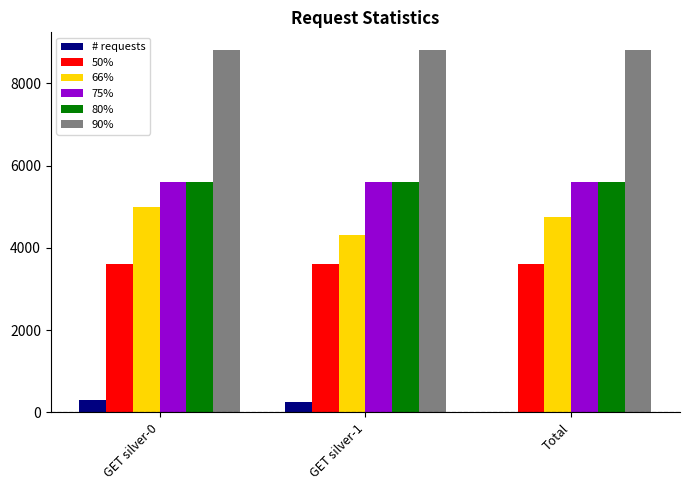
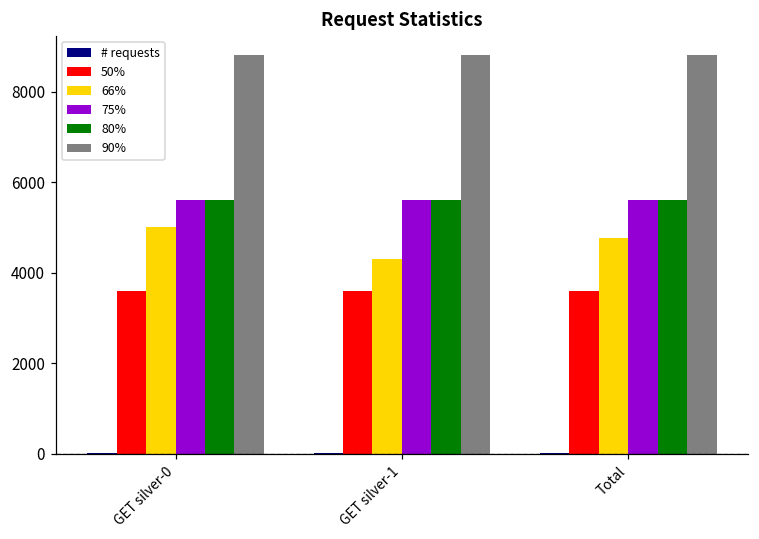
  {
    "# requests": {
-     "GET silver-0": 300,
-     "GET silver-1": 200
+     "GET silver-0": 0,
+     "GET silver-1": 0
    },
    "50%": {
      "GET silver-0": 3600,
      "GET silver-1": 3600,
      "Total": 3600
    },
    "66%": {
      "GET silver-0": 5000,
      "GET silver-1": 4300,
      "Total": 4800
    },
    "75%": {
      "GET silver-0": 5600,
      "GET silver-1": 5600,
      "Total": 5600
    },
    "80%": {
      "GET silver-0": 5600,
      "GET silver-1": 5600,
      "Total": 5600
    },
    "90%": {
      "GET silver-0": 8800,
      "GET silver-1": 8800,
      "Total": 8800
    }
  }
